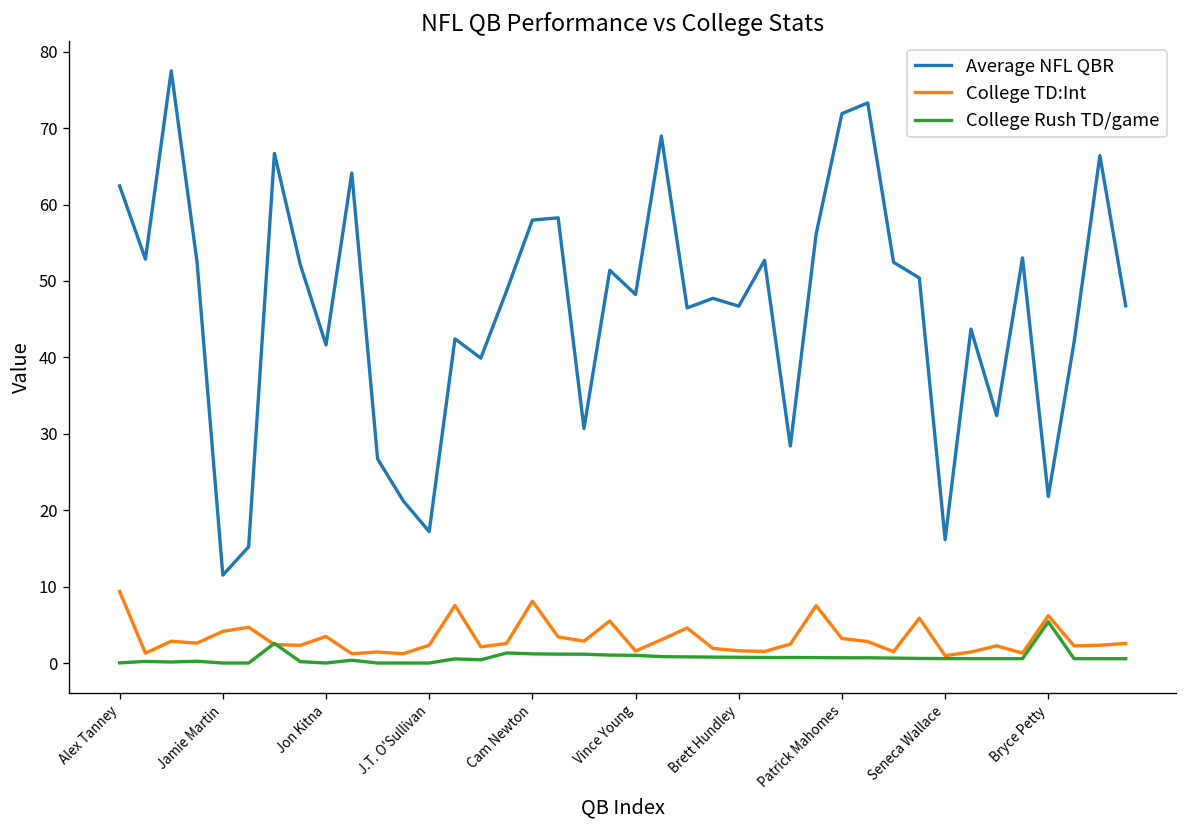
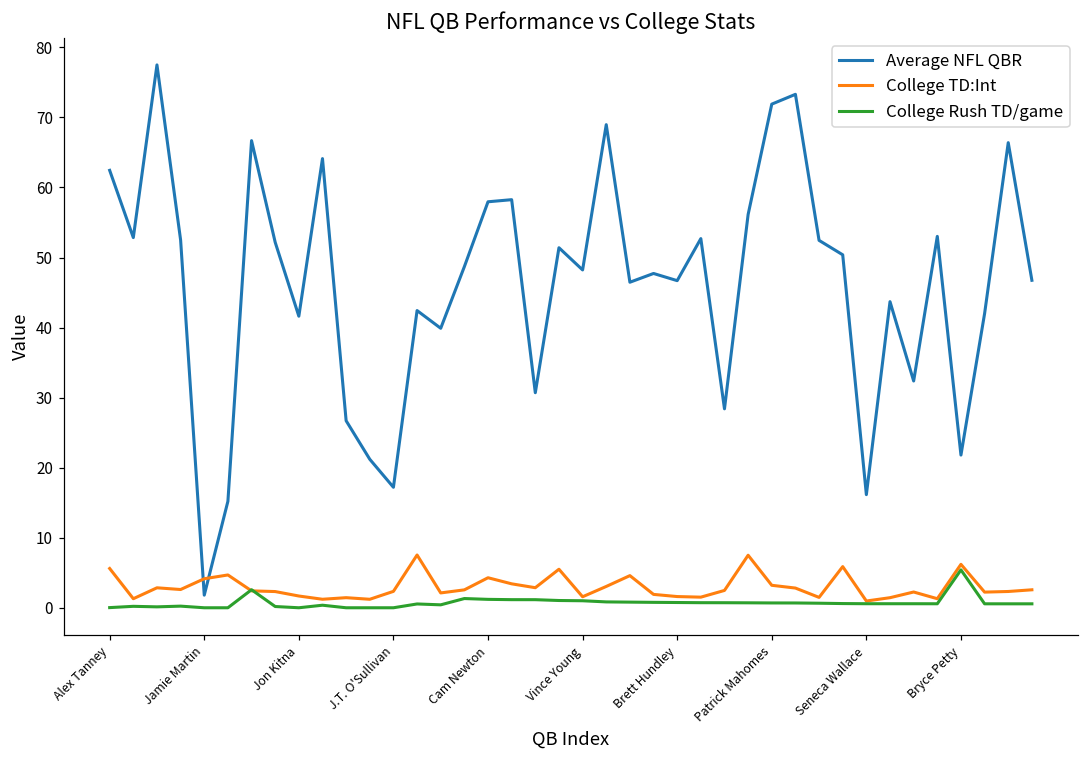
  {
    "Average NFL QBR": {
      "Alex Tanney": 62,
-     "Jamie Martin": 12,
+     "Jamie Martin": 2,
      "Jon Kitna": 42,
      "J.T. O'Sullivan": 17,
      "Cam Newton": 58,
      "Vince Young": 48,
      "Brett Hundley": 47,
      "Patrick Mahomes": 72,
      "Seneca Wallace": 16,
      "Bryce Petty": 22
    },
    "College TD:Int": {
-     "Alex Tanney": 9,
+     "Alex Tanney": 6,
      "Jamie Martin": 4,
-     "Jon Kitna": 3,
+     "Jon Kitna": 2,
      "J.T. O'Sullivan": 2,
-     "Cam Newton": 8,
+     "Cam Newton": 4,
      "Vince Young": 2,
      "Brett Hundley": 2,
      "Patrick Mahomes": 3,
      "Bryce Petty": 6
    },
    "College Rush TD/game": {
      "Alex Tanney": 0,
      "Jamie Martin": 0,
      "Jon Kitna": 0,
      "J.T. O'Sullivan": 0,
      "Cam Newton": 1,
      "Vince Young": 1,
      "Brett Hundley": 1,
      "Patrick Mahomes": 1,
      "Bryce Petty": 5
    }
  }
